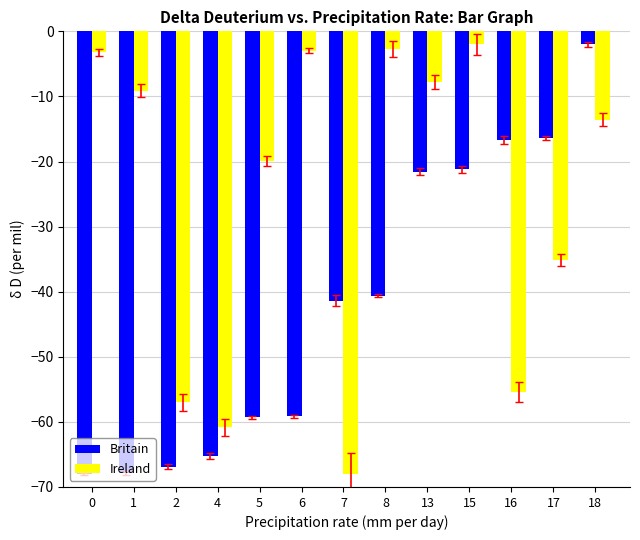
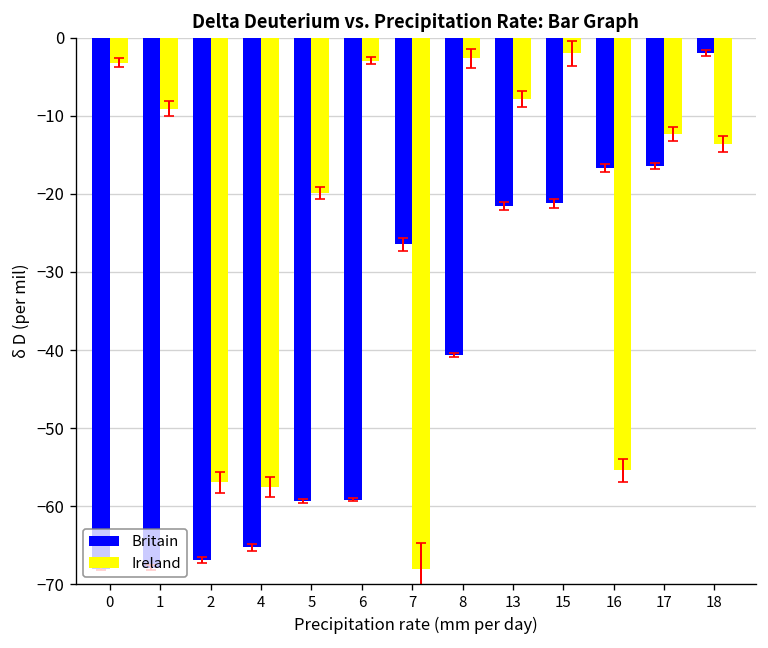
  {
    "Britain": {
      "2": -67,
      "4": -65,
      "5": -59,
      "6": -59,
-     "7": -41,
+     "7": -26,
      "8": -41,
      "13": -22,
      "15": -21,
      "16": -17,
      "17": -16,
      "18": -2
    },
    "Ireland": {
      "0": -3,
      "1": -9,
      "2": -57,
-     "4": -61,
+     "4": -58,
      "5": -20,
      "6": -3,
      "7": -68,
      "8": -3,
      "13": -8,
      "15": -2,
      "16": -55,
-     "17": -35,
+     "17": -12,
      "18": -14
    }
  }
